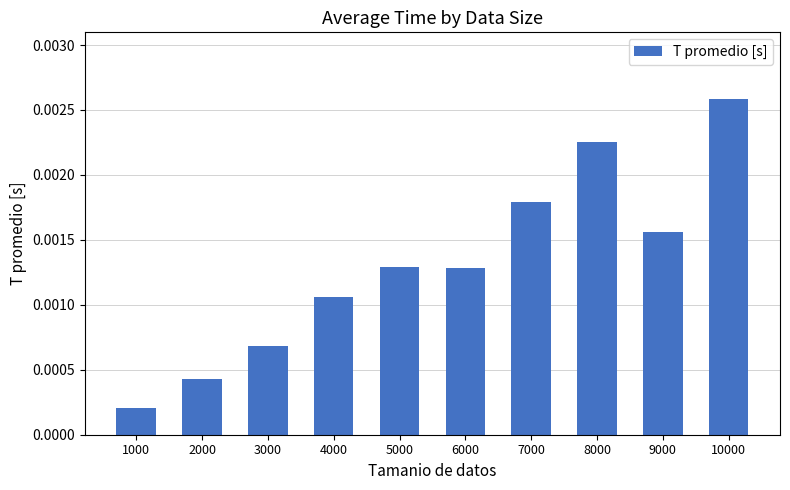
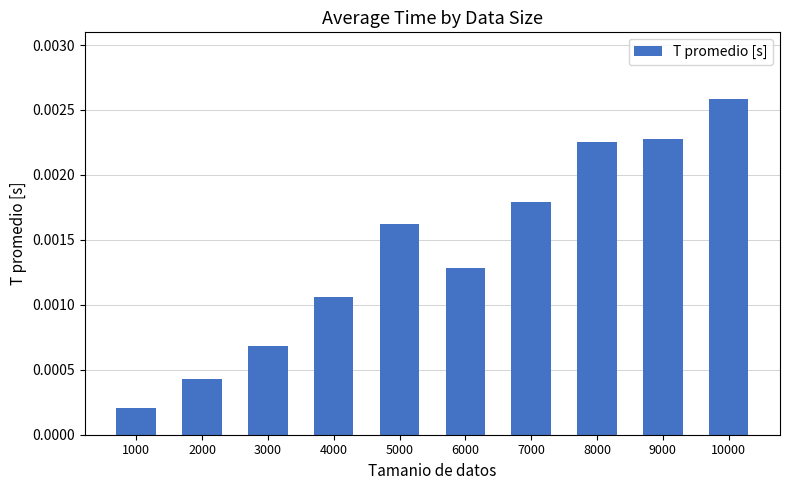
  {
    "1000": 0.00021,
    "2000": 0.00043,
    "3000": 0.00069,
    "4000": 0.00106,
-   "5000": 0.00129,
+   "5000": 0.00163,
    "6000": 0.00128,
    "7000": 0.00179,
    "8000": 0.00226,
-   "9000": 0.00156,
+   "9000": 0.00228,
    "10000": 0.00258
  }
